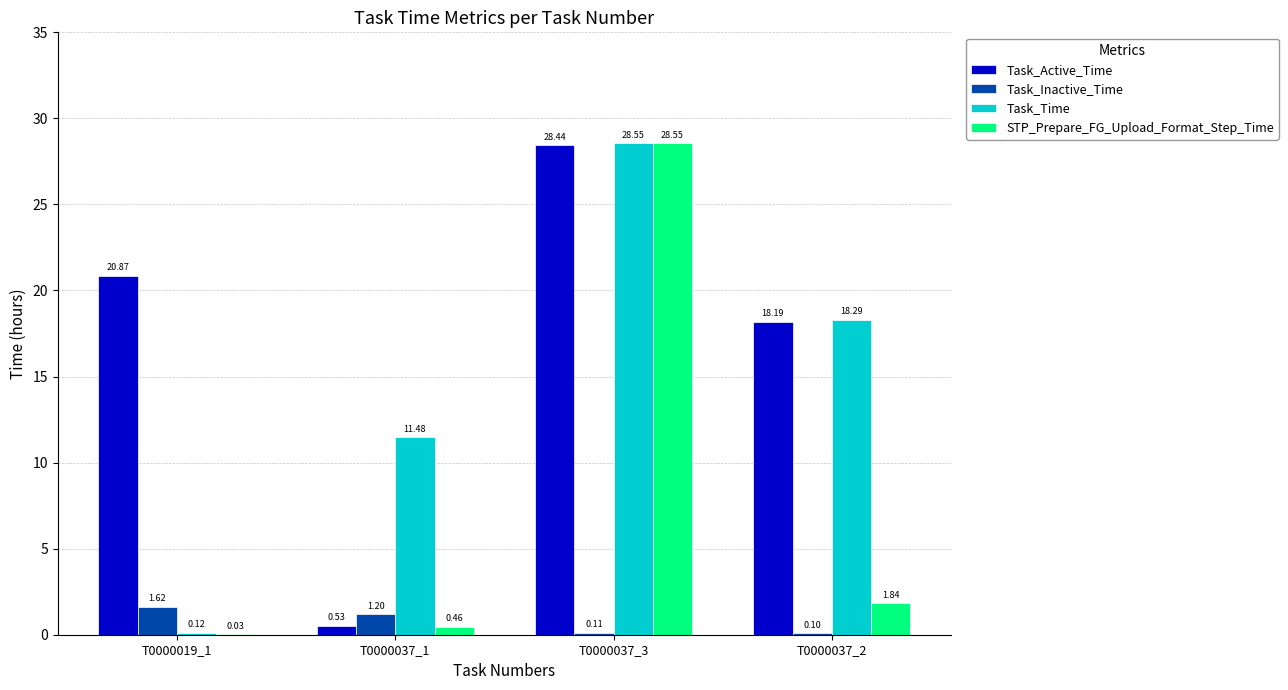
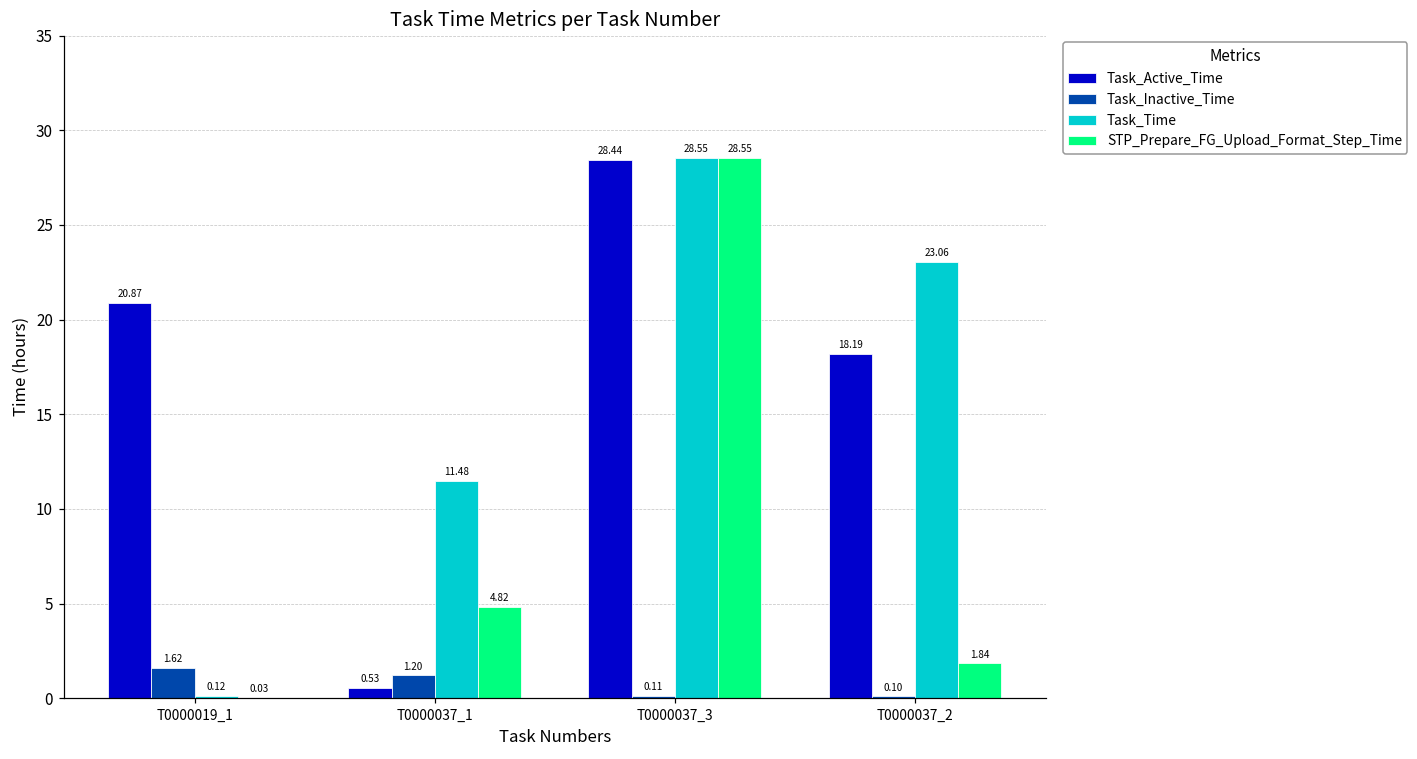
  {
    "Task_Active_Time": {
      "T0000019_1": 20.87,
      "T0000037_1": 0.53,
      "T0000037_3": 28.44,
      "T0000037_2": 18.19
    },
    "Task_Inactive_Time": {
      "T0000019_1": 1.62,
      "T0000037_1": 1.20,
      "T0000037_3": 0.11,
      "T0000037_2": 0.10
    },
    "Task_Time": {
      "T0000019_1": 0.12,
      "T0000037_1": 11.48,
      "T0000037_3": 28.55,
-     "T0000037_2": 18.29
+     "T0000037_2": 23.06
    },
    "STP_Prepare_FG_Upload_Format_Step_Time": {
      "T0000019_1": 0.03,
-     "T0000037_1": 0.46,
+     "T0000037_1": 4.82,
      "T0000037_3": 28.55,
      "T0000037_2": 1.84
    }
  }
